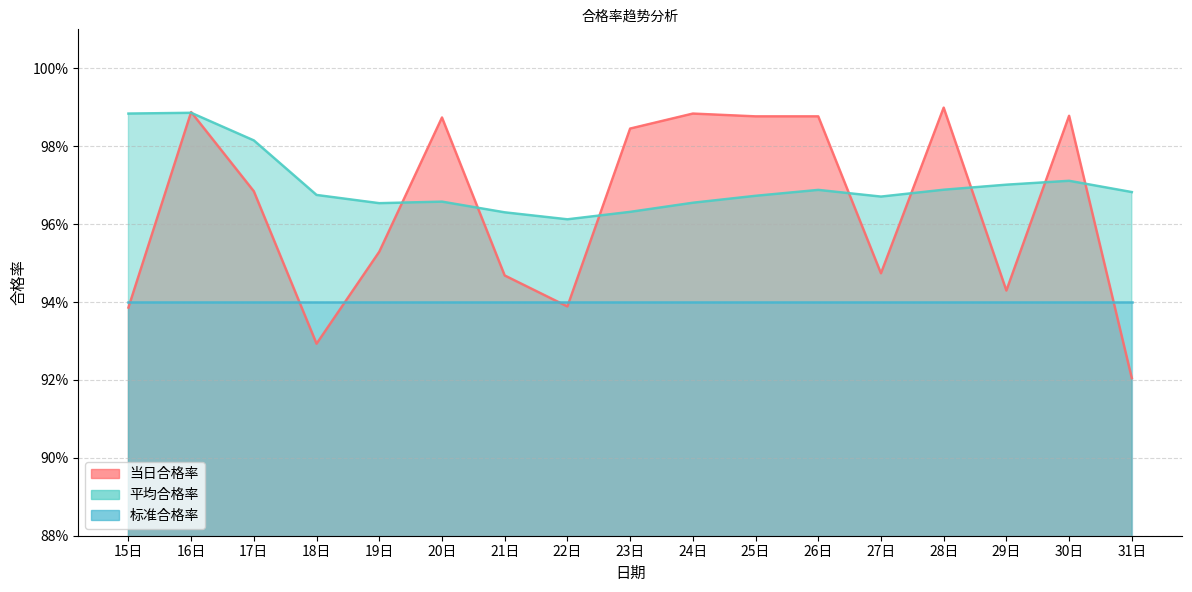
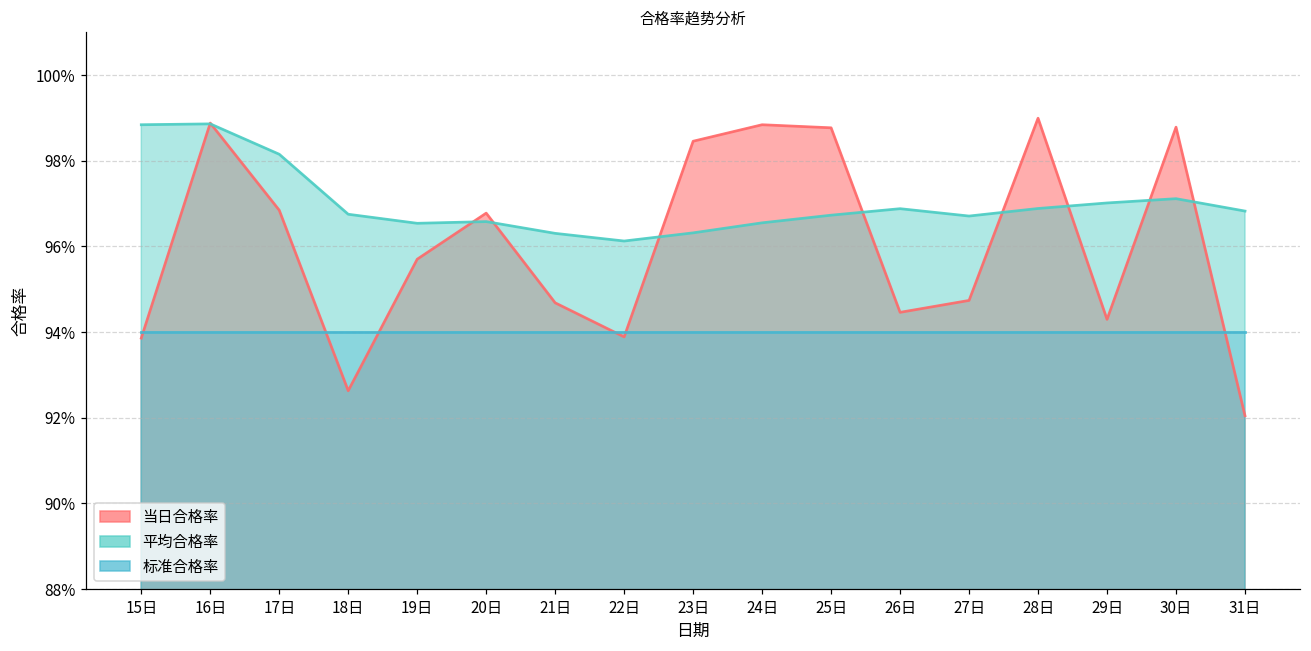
  {
    "当日合格率": {
      "15日": "93.9%",
      "17日": "96.8%",
-     "18日": "92.9%",
-     "19日": "95.3%",
-     "20日": "98.7%",
+     "18日": "92.6%",
+     "19日": "95.7%",
+     "20日": "96.8%",
      "21日": "94.7%",
      "22日": "93.9%",
      "23日": "98.5%",
      "24日": "98.8%",
      "25日": "98.8%",
-     "26日": "98.8%",
+     "26日": "94.5%",
      "27日": "94.7%",
      "28日": "99.0%",
      "29日": "94.3%",
      "30日": "98.8%",
      "31日": "92.0%"
    }
  }
